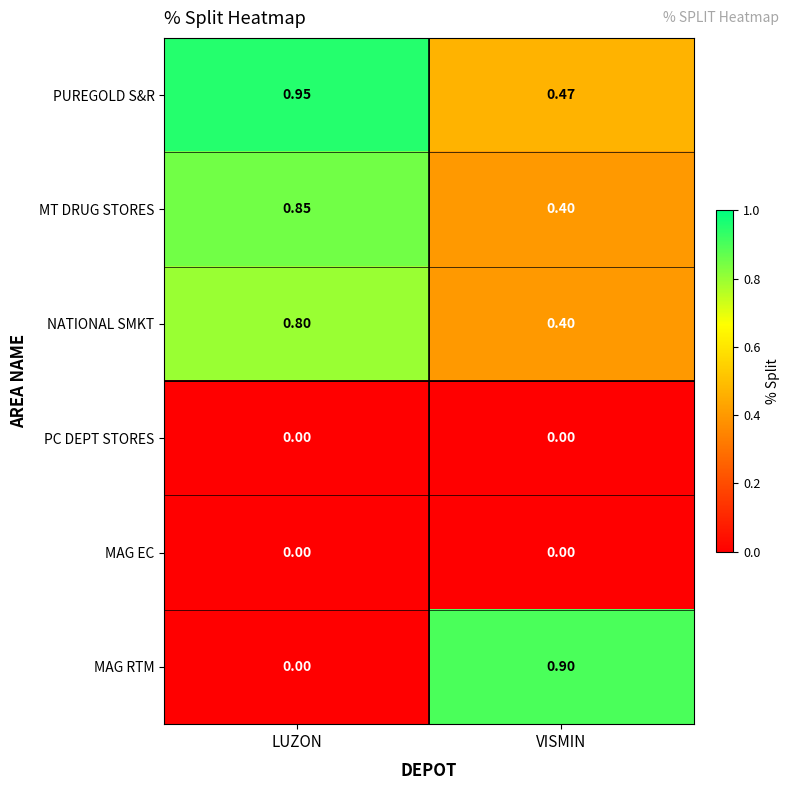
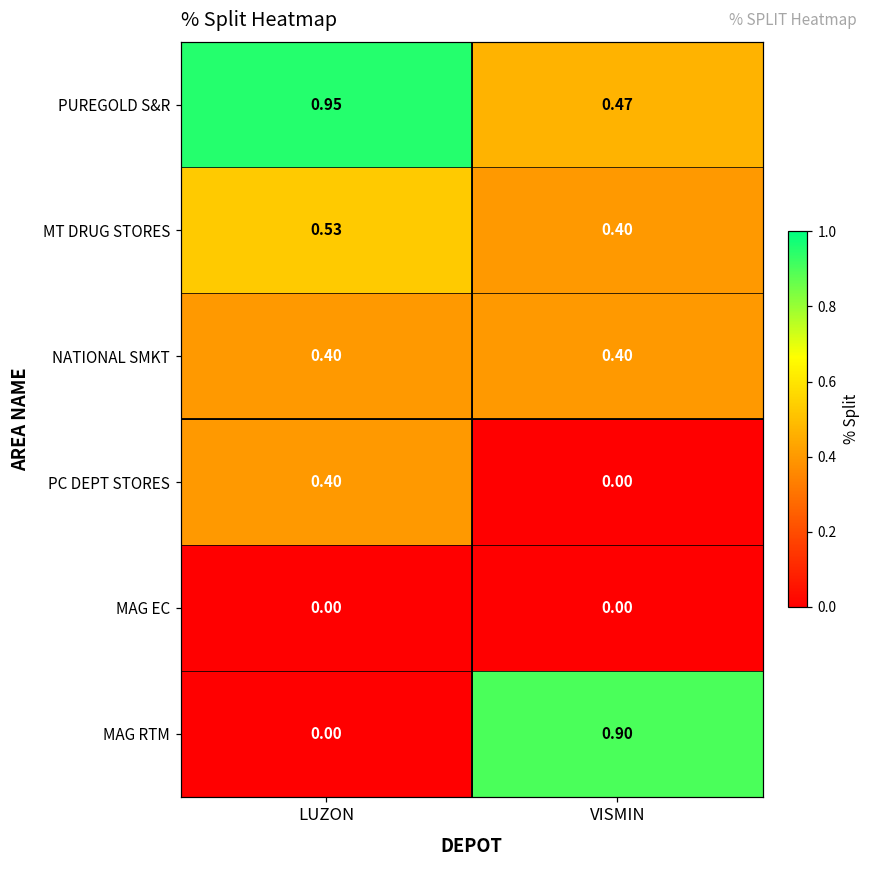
  {
    "PUREGOLD S&R": {
      "LUZON": 0.95,
      "VISMIN": 0.47
    },
    "MT DRUG STORES": {
-     "LUZON": 0.85,
+     "LUZON": 0.53,
      "VISMIN": 0.40
    },
    "NATIONAL SMKT": {
-     "LUZON": 0.80,
+     "LUZON": 0.40,
      "VISMIN": 0.40
    },
    "PC DEPT STORES": {
-     "LUZON": 0.00,
+     "LUZON": 0.40,
      "VISMIN": 0.00
    },
    "MAG EC": {
      "LUZON": 0.00,
      "VISMIN": 0.00
    },
    "MAG RTM": {
      "LUZON": 0.00,
      "VISMIN": 0.90
    }
  }
